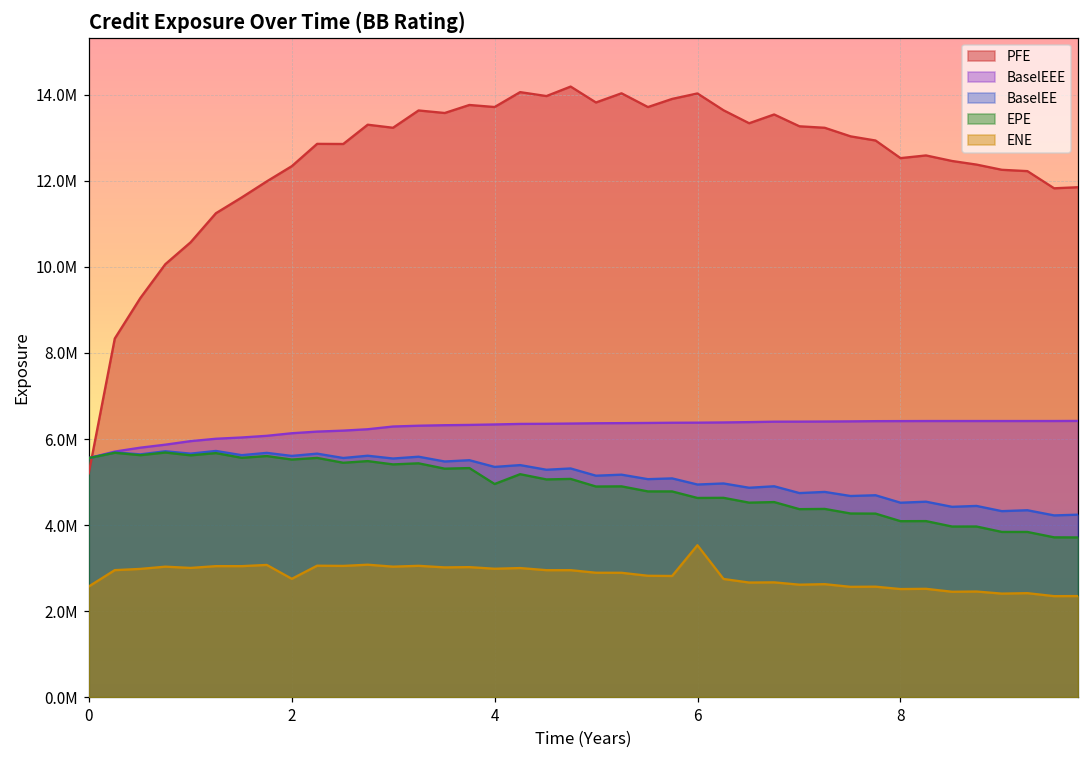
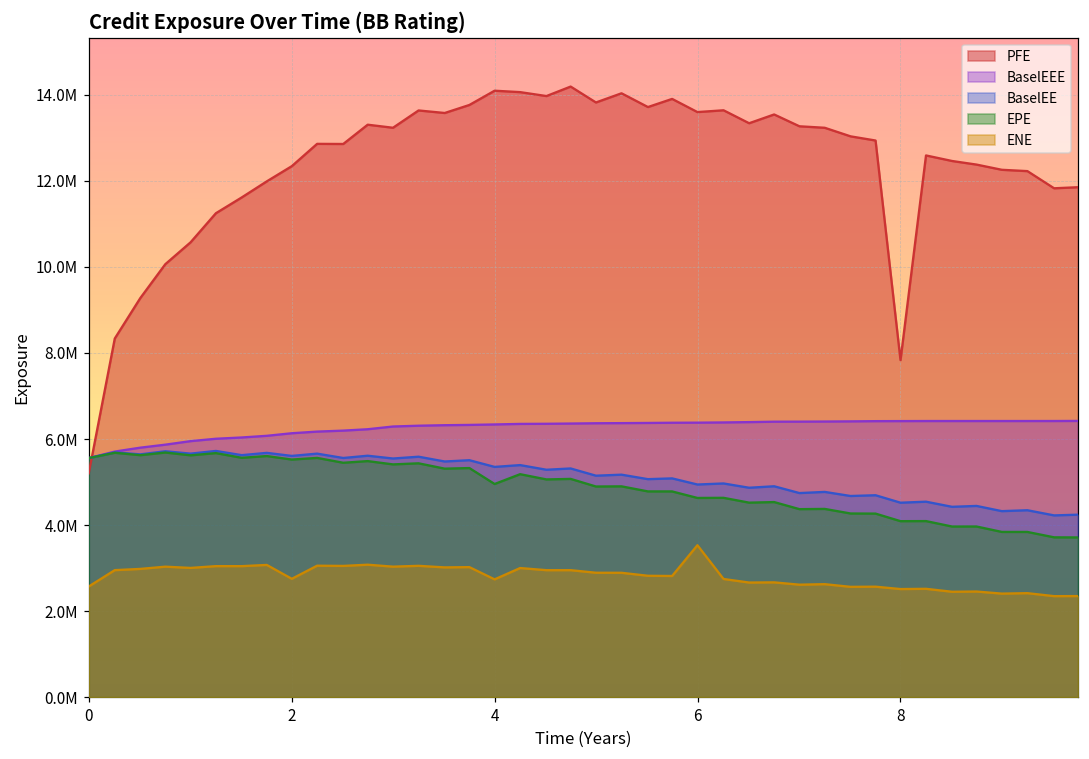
  {
    "PFE": {
      "0": 5200000,
      "2": 12300000,
-     "4": 13700000,
-     "6": 14000000,
-     "8": 12500000
+     "4": 14100000,
+     "6": 13600000,
+     "8": 7800000
    },
    "EPE": {
      "2": 5500000,
      "4": 5000000,
      "6": 4600000,
      "8": 4100000
    },
    "ENE": {
      "0": 2600000,
      "2": 2800000,
-     "4": 3000000,
+     "4": 2700000,
      "6": 3500000,
      "8": 2500000
    }
  }
